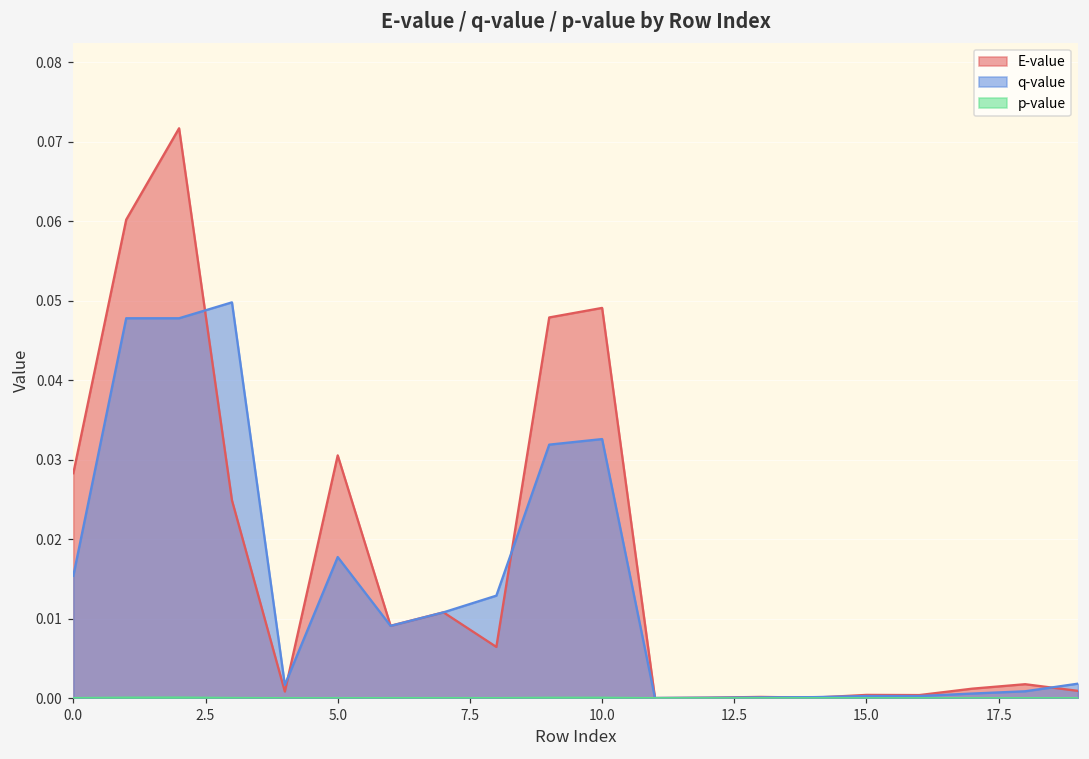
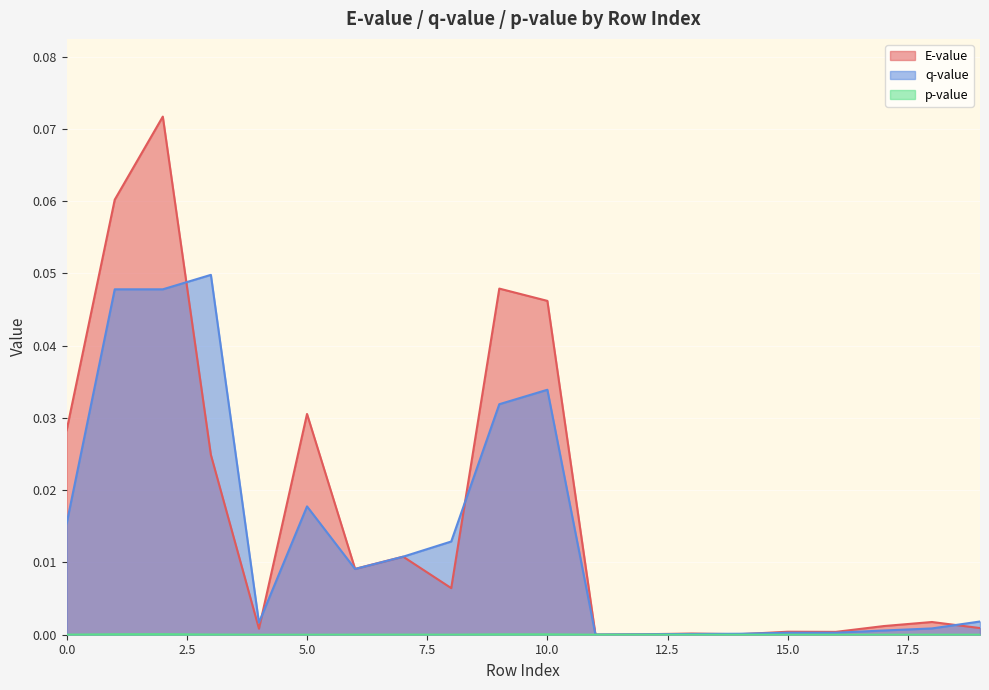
  {
    "E-value": {
      "0.0": 0.028,
      "5.0": 0.031,
-     "10.0": 0.049
+     "10.0": 0.046
    },
    "q-value": {
      "0.0": 0.015,
      "5.0": 0.018,
-     "10.0": 0.033
+     "10.0": 0.034
    },
    "p-value": {
      "0.0": 0.000,
      "5.0": 0.000,
      "10.0": 0.000
    }
  }
